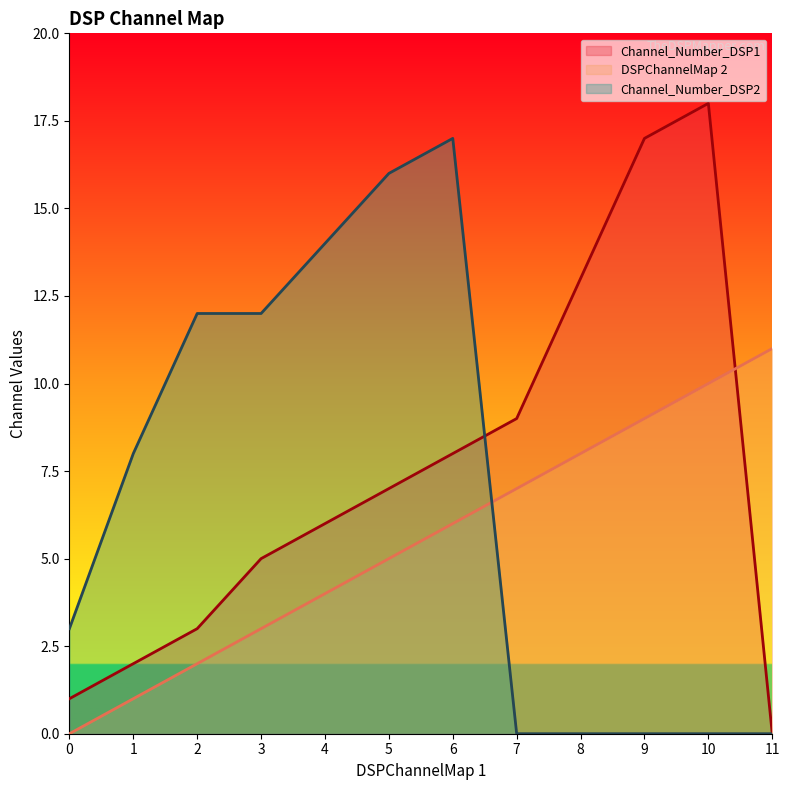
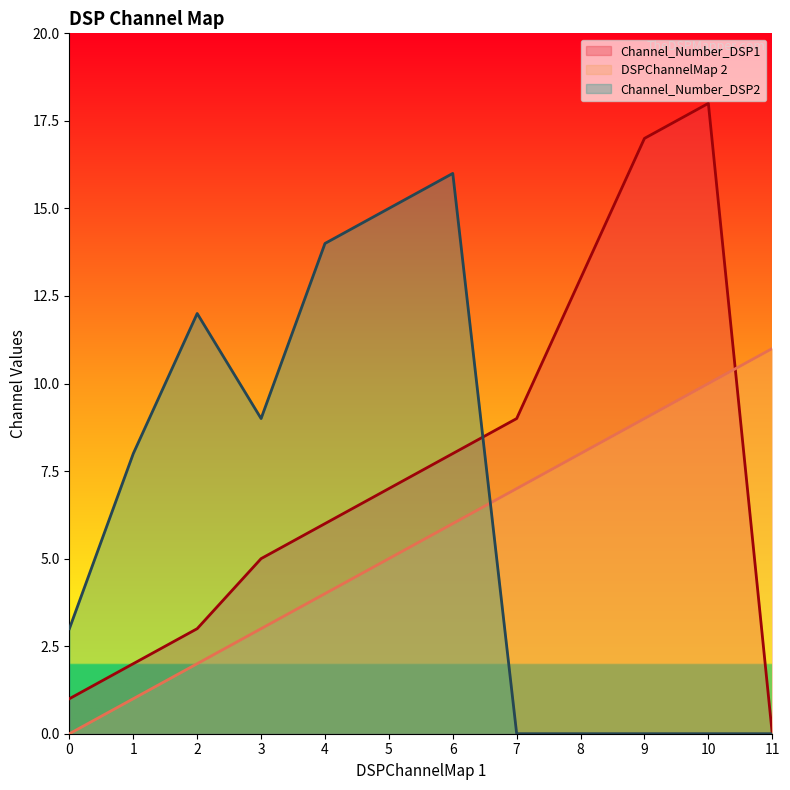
  {
    "Channel_Number_DSP2": {
      "0": 3,
      "1": 8,
      "2": 12,
-     "3": 12,
+     "3": 9,
      "4": 14,
-     "5": 16,
-     "6": 17,
+     "5": 15,
+     "6": 16,
      "7": 0,
      "8": 0,
      "9": 0,
      "10": 0
    }
  }
